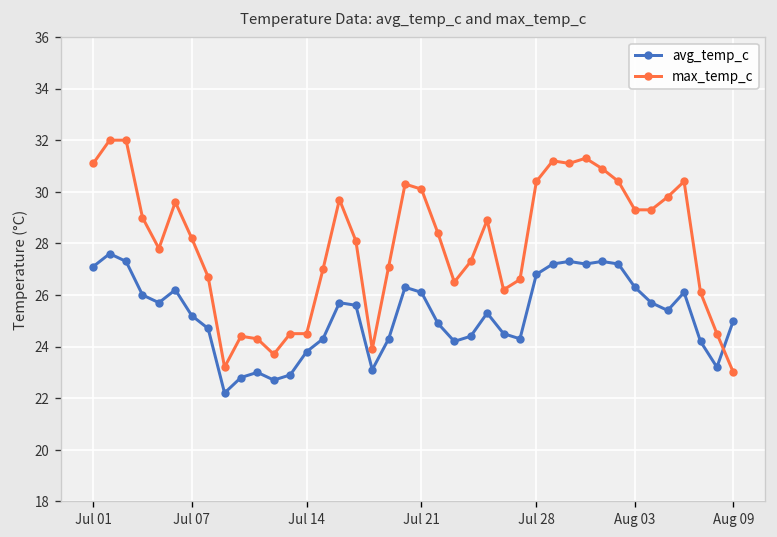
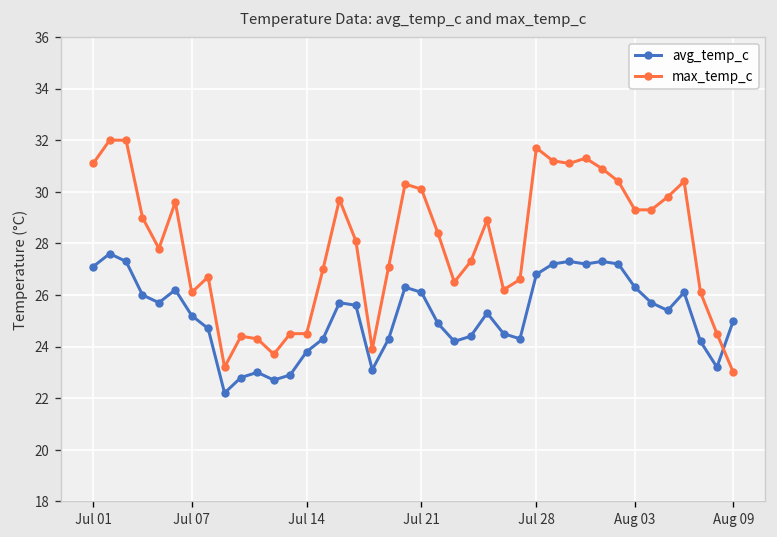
  {
    "avg_temp_c": {
      "Jul 01": 27.1,
      "Jul 07": 25.2,
      "Jul 14": 23.8,
      "Jul 21": 26.1,
      "Jul 28": 26.8,
      "Aug 03": 26.3,
      "Aug 09": 25.0
    },
    "max_temp_c": {
      "Jul 01": 31.1,
-     "Jul 07": 28.2,
+     "Jul 07": 26.1,
      "Jul 14": 24.5,
      "Jul 21": 30.1,
-     "Jul 28": 30.4,
+     "Jul 28": 31.7,
      "Aug 03": 29.3,
      "Aug 09": 23.0
    }
  }
